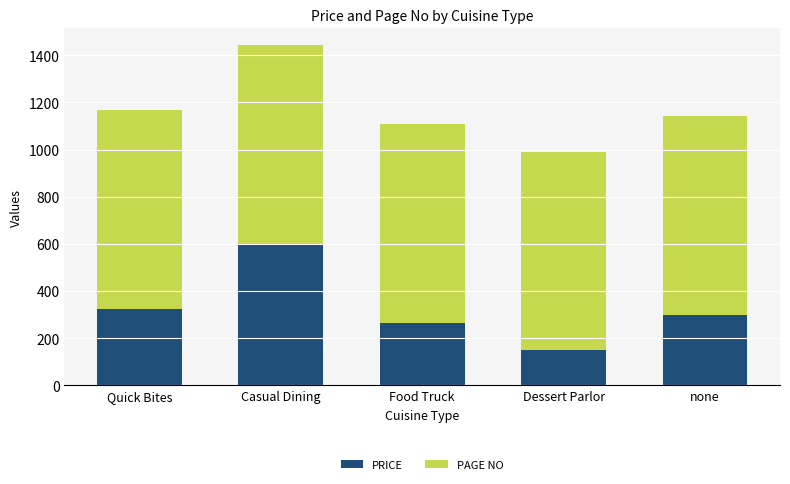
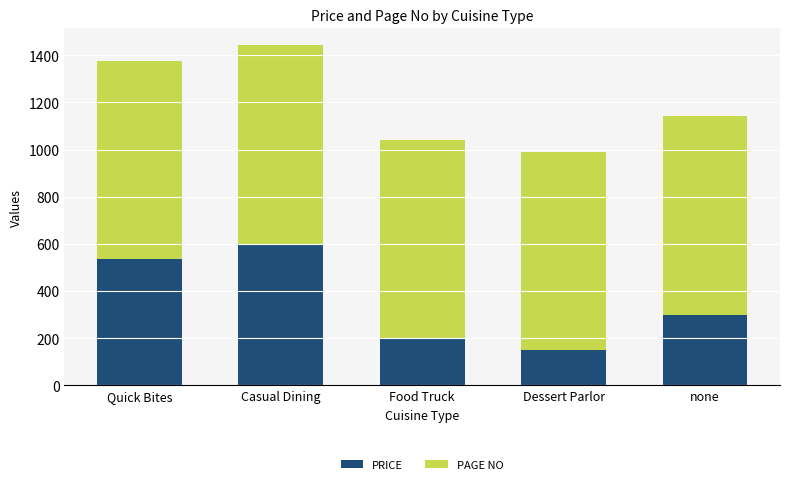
  {
    "PRICE": {
-     "Quick Bites": 330,
+     "Quick Bites": 530,
      "Casual Dining": 600,
-     "Food Truck": 270,
+     "Food Truck": 200,
      "Dessert Parlor": 150,
      "none": 300
    },
    "PAGE NO": {
      "Quick Bites": 840,
      "Casual Dining": 840,
      "Food Truck": 840,
      "Dessert Parlor": 840,
      "none": 840
    }
  }
